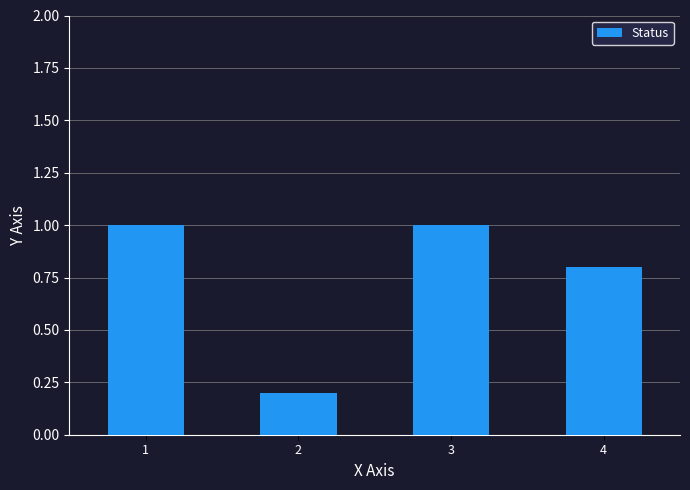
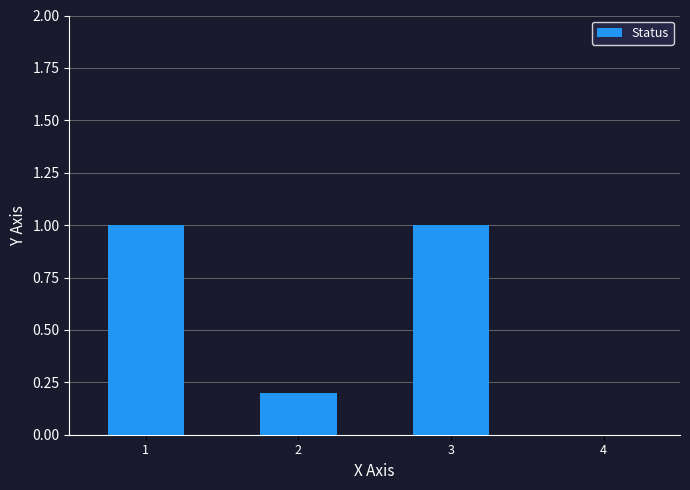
  {
    "1": 1.0,
    "2": 0.2,
    "3": 1.0,
-   "4": 0.8
+   "4": 0.0
  }
